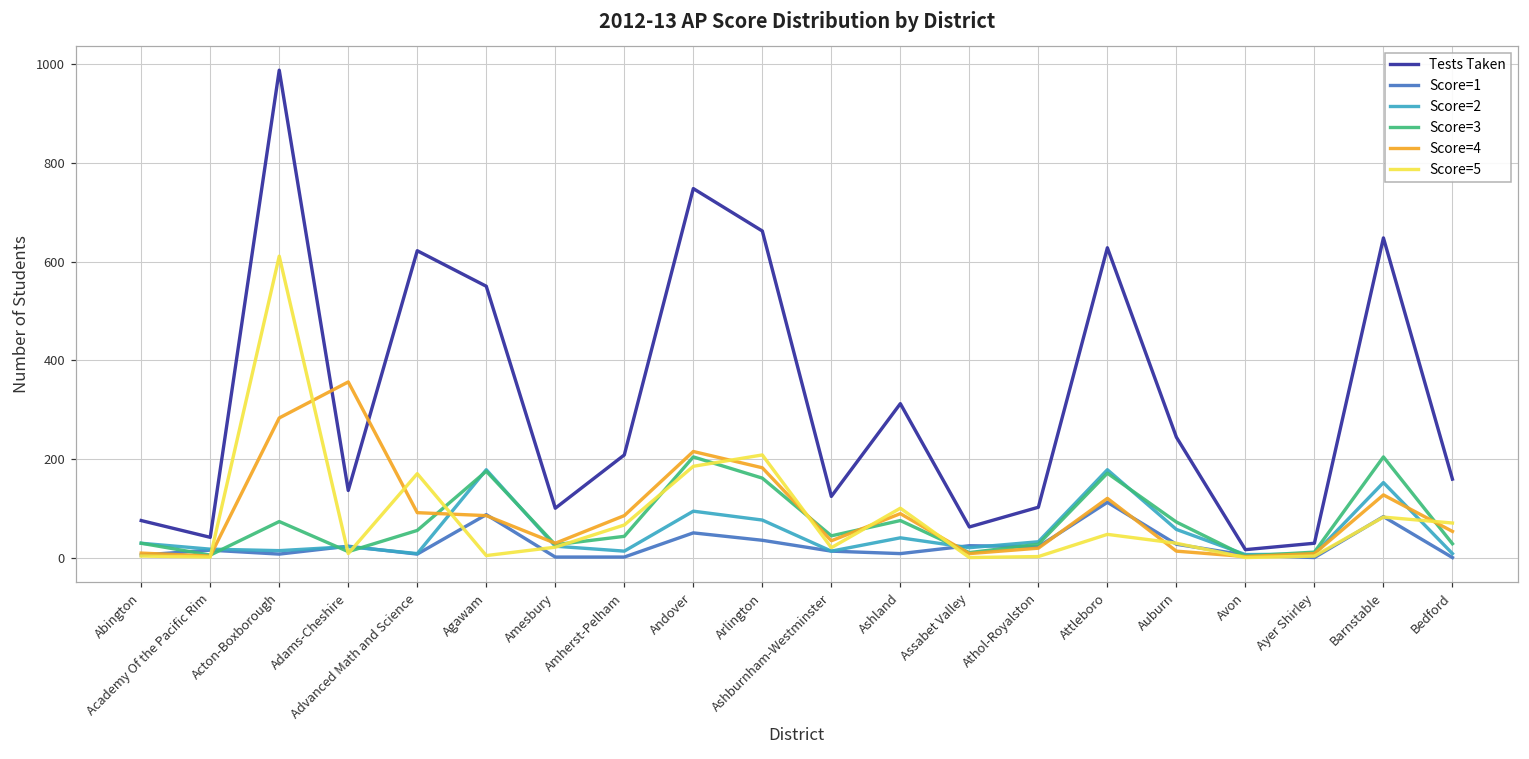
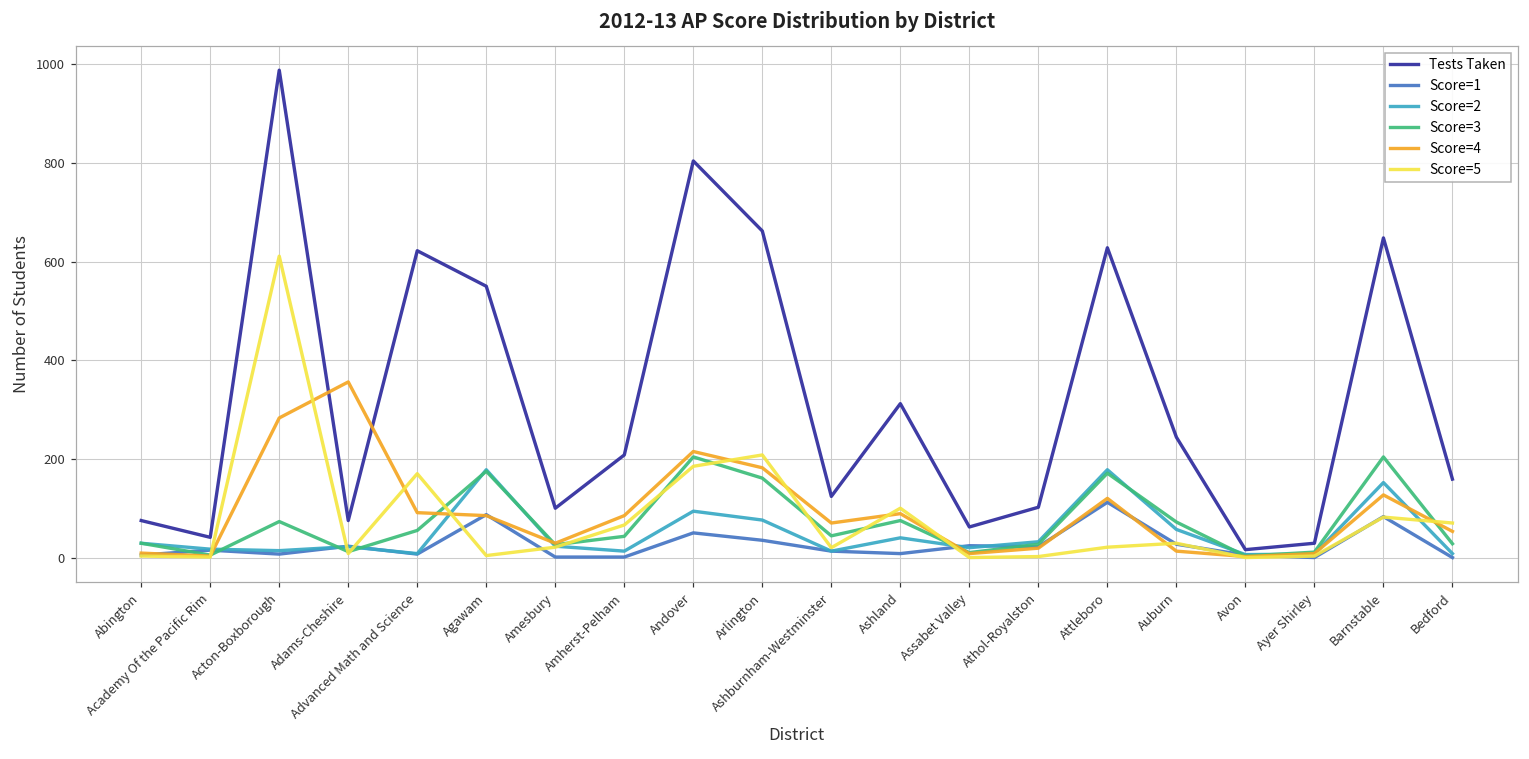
  {
    "Tests Taken": {
      "Abington": 80,
      "Academy Of the Pacific Rim": 40,
      "Acton-Boxborough": 990,
-     "Adams-Cheshire": 140,
+     "Adams-Cheshire": 80,
      "Advanced Math and Science": 620,
      "Agawam": 550,
      "Amesbury": 100,
      "Amherst-Pelham": 210,
-     "Andover": 750,
+     "Andover": 800,
      "Arlington": 660,
      "Ashburnham-Westminster": 120,
      "Ashland": 310,
      "Assabet Valley": 60,
      "Athol-Royalston": 100,
      "Attleboro": 630,
      "Auburn": 240,
      "Avon": 20,
      "Ayer Shirley": 30,
      "Barnstable": 650,
      "Bedford": 160
    },
    "Score=3": {
      "Acton-Boxborough": 70,
      "Advanced Math and Science": 60,
      "Amherst-Pelham": 40,
      "Andover": 200,
      "Arlington": 160,
      "Ashburnham-Westminster": 40,
      "Ashland": 80,
      "Attleboro": 170,
      "Auburn": 70,
      "Barnstable": 200,
      "Bedford": 30
    },
    "Score=4": {
      "Acton-Boxborough": 280,
      "Adams-Cheshire": 360,
      "Advanced Math and Science": 90,
      "Amherst-Pelham": 90,
      "Andover": 220,
      "Arlington": 180,
-     "Ashburnham-Westminster": 30,
+     "Ashburnham-Westminster": 70,
      "Ashland": 90,
      "Attleboro": 120,
      "Auburn": 10,
      "Barnstable": 130,
      "Bedford": 50
    },
    "Score=5": {
      "Acton-Boxborough": 610,
      "Advanced Math and Science": 170,
      "Agawam": 0,
      "Amherst-Pelham": 70,
      "Andover": 190,
      "Arlington": 210,
      "Ashburnham-Westminster": 20,
      "Ashland": 100,
      "Assabet Valley": 0,
      "Athol-Royalston": 0,
-     "Attleboro": 50,
+     "Attleboro": 20,
      "Bedford": 70
    }
  }
